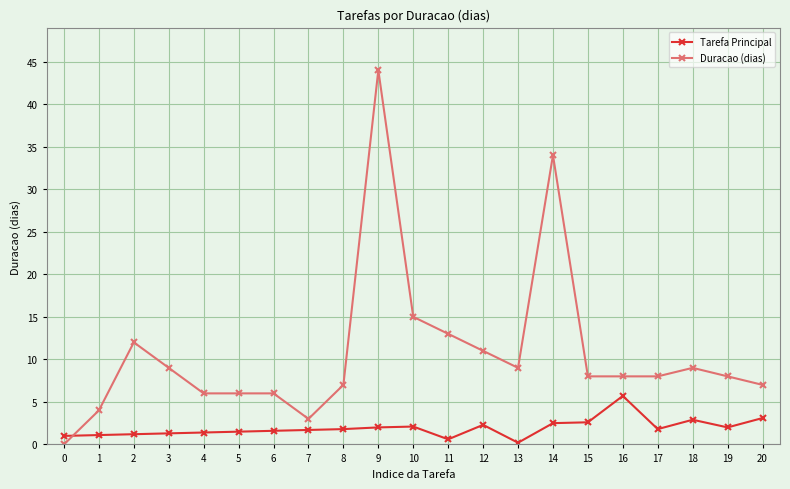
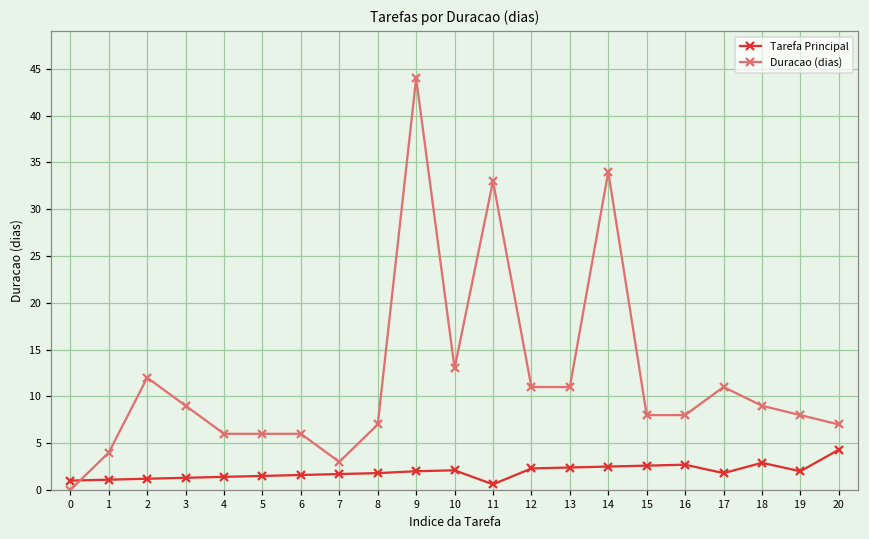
  {
    "Tarefa Principal": {
      "0": 1,
      "1": 1,
      "2": 1,
      "3": 1,
      "4": 1,
      "5": 2,
      "6": 2,
      "7": 2,
      "8": 2,
      "9": 2,
      "10": 2,
      "11": 1,
      "12": 2,
-     "13": 0,
+     "13": 2,
      "14": 3,
      "15": 3,
-     "16": 6,
+     "16": 3,
      "17": 2,
      "18": 3,
      "19": 2,
-     "20": 3
+     "20": 4
    },
    "Duracao (dias)": {
      "0": 0,
      "1": 4,
      "2": 12,
      "3": 9,
      "4": 6,
      "5": 6,
      "6": 6,
      "7": 3,
      "8": 7,
      "9": 44,
-     "10": 15,
-     "11": 13,
+     "10": 13,
+     "11": 33,
      "12": 11,
-     "13": 9,
+     "13": 11,
      "14": 34,
      "15": 8,
      "16": 8,
-     "17": 8,
+     "17": 11,
      "18": 9,
      "19": 8,
      "20": 7
    }
  }
